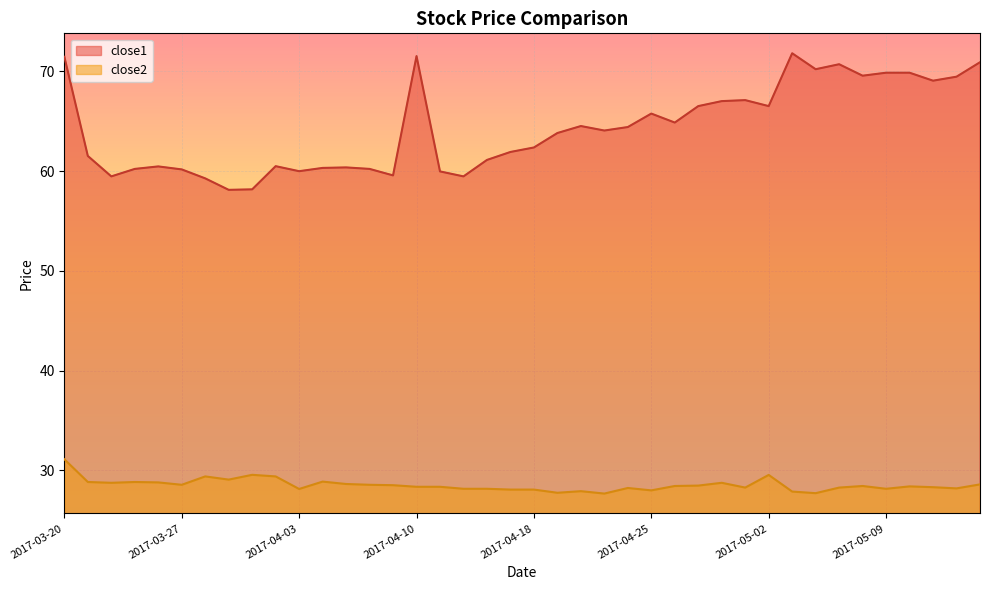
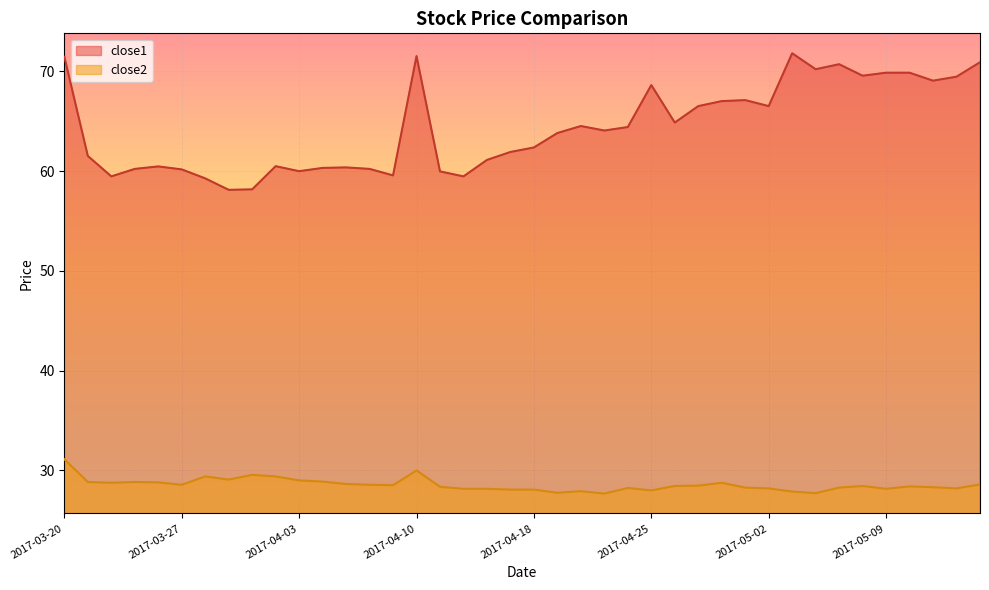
  {
    "close1": {
      "2017-03-20": 71,
      "2017-03-27": 60,
      "2017-04-03": 60,
      "2017-04-10": 72,
      "2017-04-18": 62,
-     "2017-04-25": 66,
+     "2017-04-25": 69,
      "2017-05-02": 67,
      "2017-05-09": 70
    },
    "close2": {
      "2017-03-20": 31,
      "2017-03-27": 29,
-     "2017-04-03": 28,
-     "2017-04-10": 28,
+     "2017-04-03": 29,
+     "2017-04-10": 30,
      "2017-04-18": 28,
      "2017-04-25": 28,
-     "2017-05-02": 30,
+     "2017-05-02": 28,
      "2017-05-09": 28
    }
  }
